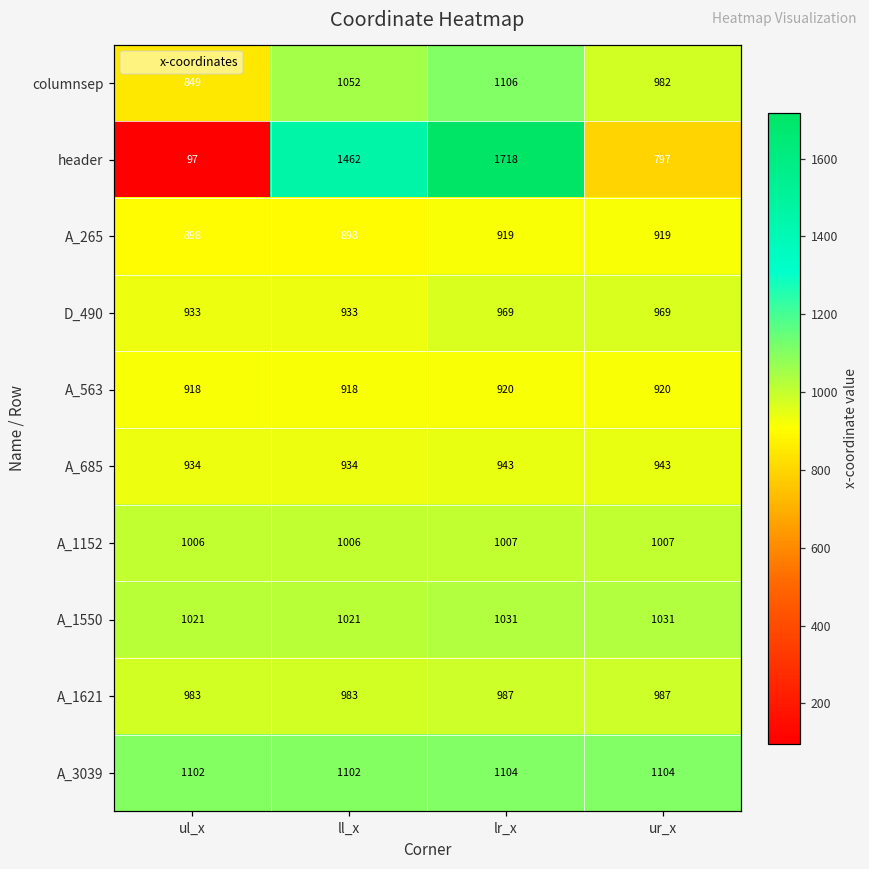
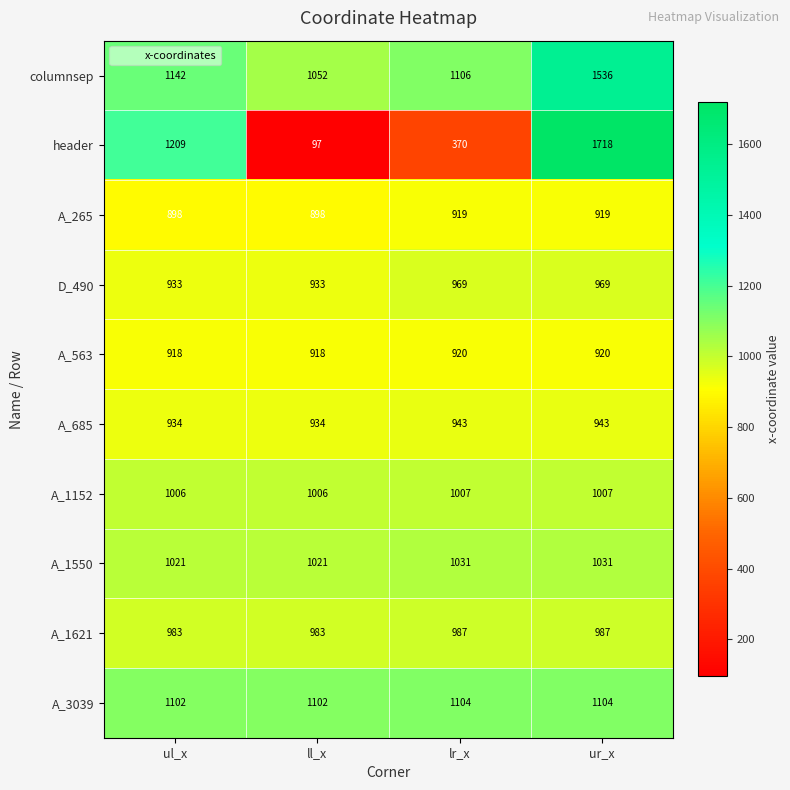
  {
    "columnsep": {
-     "ul_x": 849,
+     "ul_x": 1142,
      "ll_x": 1052,
      "lr_x": 1106,
-     "ur_x": 982
+     "ur_x": 1536
    },
    "header": {
-     "ul_x": 97,
-     "ll_x": 1462,
-     "lr_x": 1718,
-     "ur_x": 797
+     "ul_x": 1209,
+     "ll_x": 97,
+     "lr_x": 370,
+     "ur_x": 1718
    },
    "A_265": {
      "ul_x": 898,
      "ll_x": 898,
      "lr_x": 919,
      "ur_x": 919
    },
    "D_490": {
      "ul_x": 933,
      "ll_x": 933,
      "lr_x": 969,
      "ur_x": 969
    },
    "A_563": {
      "ul_x": 918,
      "ll_x": 918,
      "lr_x": 920,
      "ur_x": 920
    },
    "A_685": {
      "ul_x": 934,
      "ll_x": 934,
      "lr_x": 943,
      "ur_x": 943
    },
    "A_1152": {
      "ul_x": 1006,
      "ll_x": 1006,
      "lr_x": 1007,
      "ur_x": 1007
    },
    "A_1550": {
      "ul_x": 1021,
      "ll_x": 1021,
      "lr_x": 1031,
      "ur_x": 1031
    },
    "A_1621": {
      "ul_x": 983,
      "ll_x": 983,
      "lr_x": 987,
      "ur_x": 987
    },
    "A_3039": {
      "ul_x": 1102,
      "ll_x": 1102,
      "lr_x": 1104,
      "ur_x": 1104
    }
  }
